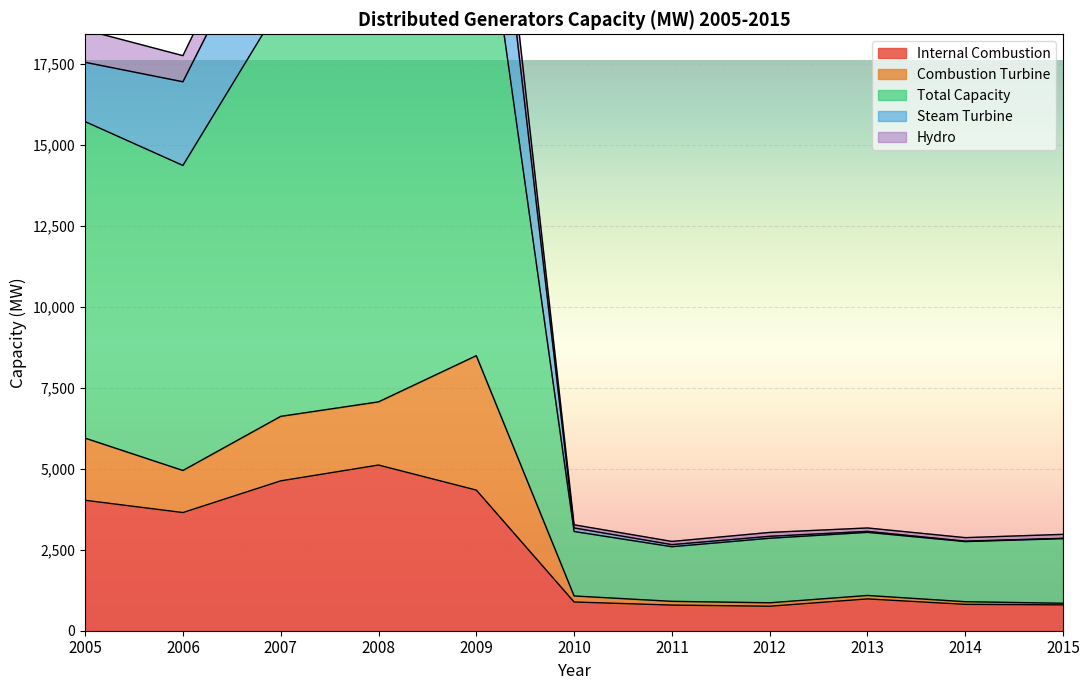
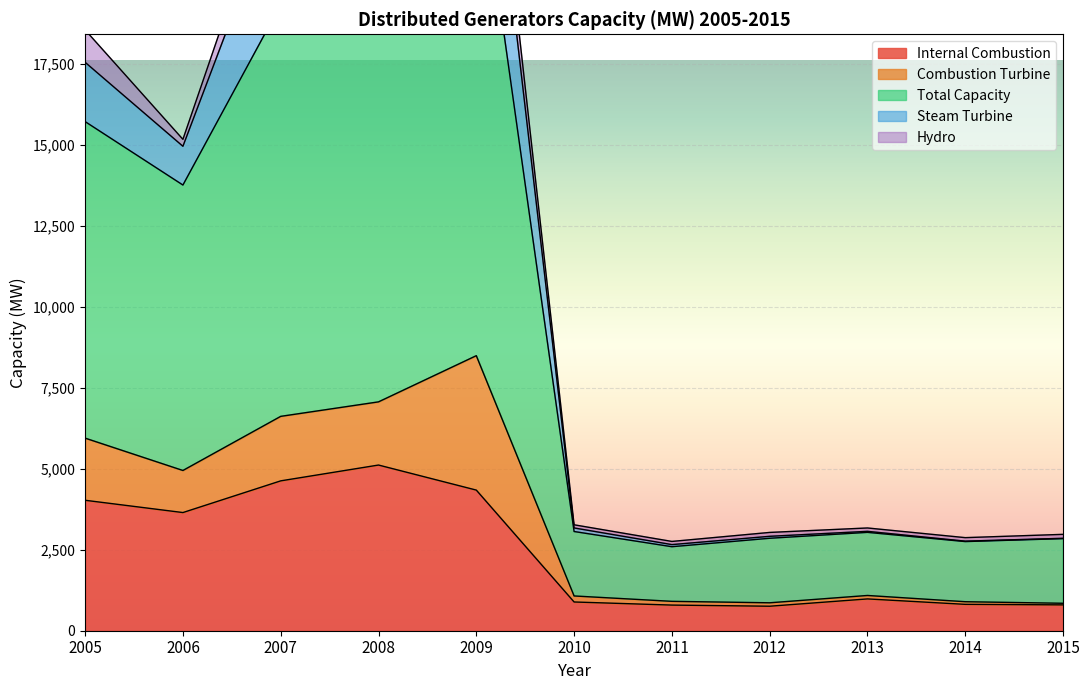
  {
    "Total Capacity": {
      "2005": "9,800",
-     "2006": "9,400",
+     "2006": "8,800",
      "2010": "2,000"
    },
    "Steam Turbine": {
      "2005": "1,800",
-     "2006": "2,600",
+     "2006": "1,200",
      "2010": "100"
    },
    "Hydro": {
-     "2006": "800",
+     "2006": "200",
      "2010": "100",
      "2011": "100",
      "2012": "100",
      "2013": "100",
      "2014": "100",
      "2015": "100"
    }
  }
